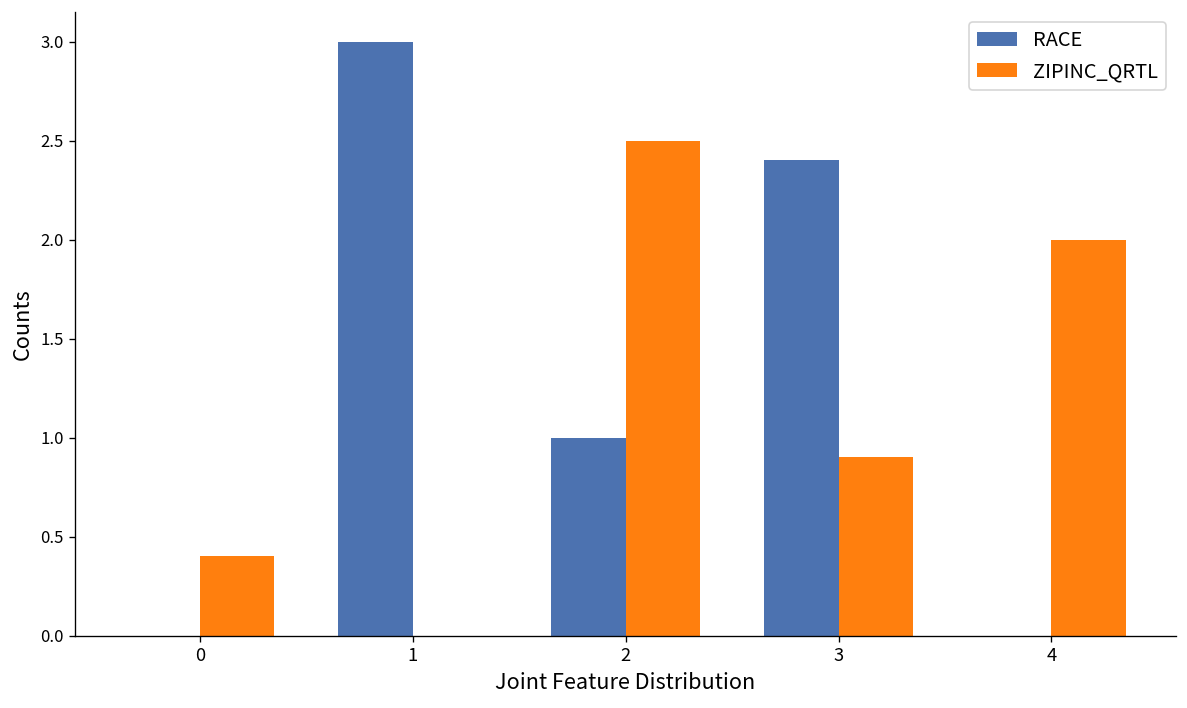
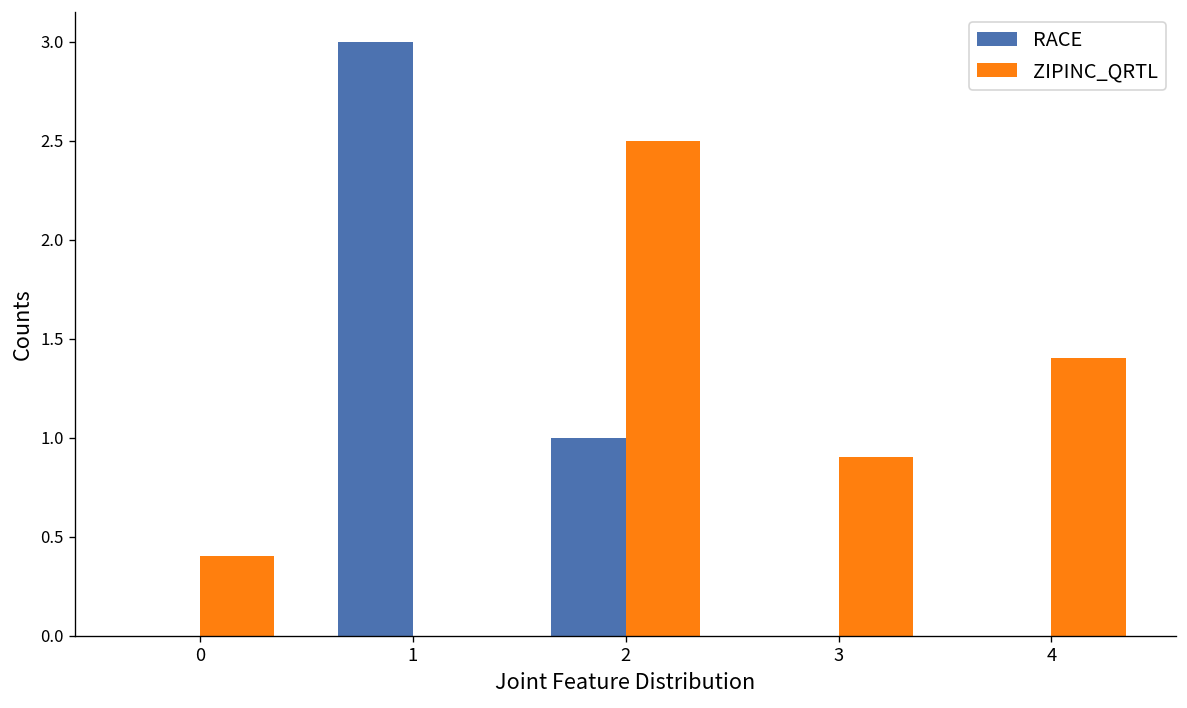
  {
    "RACE": {
      "0": 0.0,
      "1": 3.0,
      "2": 1.0,
-     "3": 2.4,
+     "3": 0.0,
      "4": 0.0
    },
    "ZIPINC_QRTL": {
      "0": 0.4,
      "1": 0.0,
      "2": 2.5,
      "3": 0.9,
-     "4": 2.0
+     "4": 1.4
    }
  }
